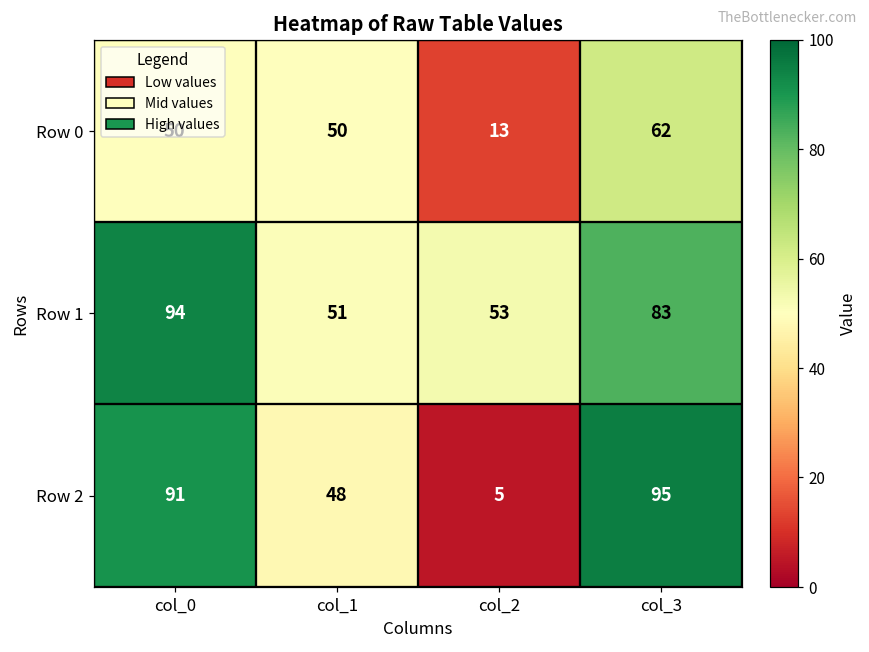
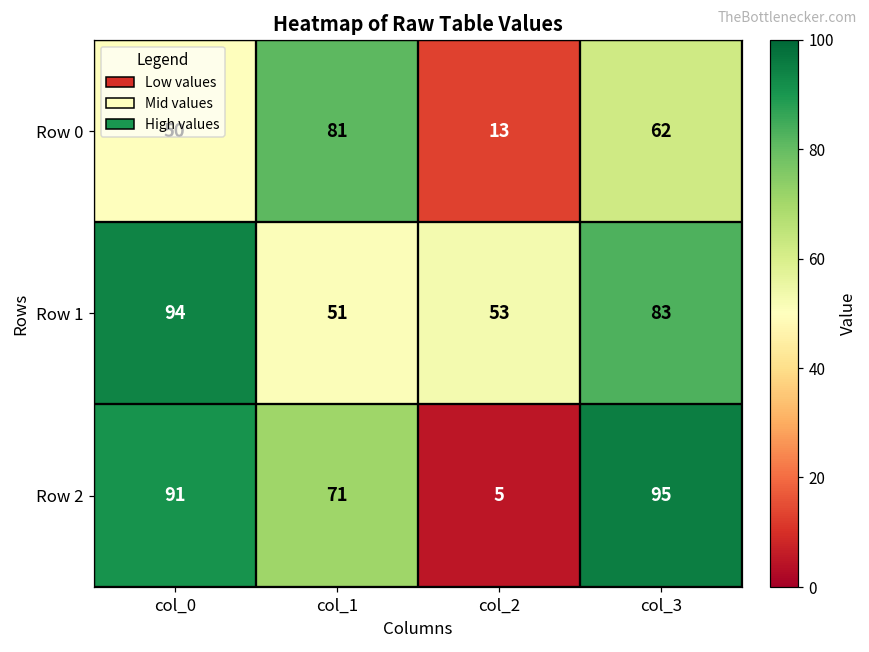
  {
    "Row 0": {
-     "col_1": 50,
+     "col_1": 81,
      "col_2": 13,
      "col_3": 62
    },
    "Row 1": {
      "col_0": 94,
      "col_1": 51,
      "col_2": 53,
      "col_3": 83
    },
    "Row 2": {
      "col_0": 91,
-     "col_1": 48,
+     "col_1": 71,
      "col_2": 5,
      "col_3": 95
    }
  }
